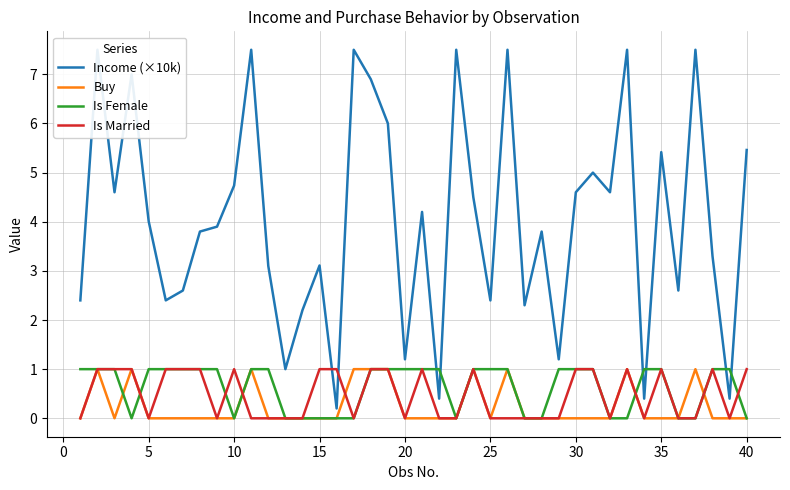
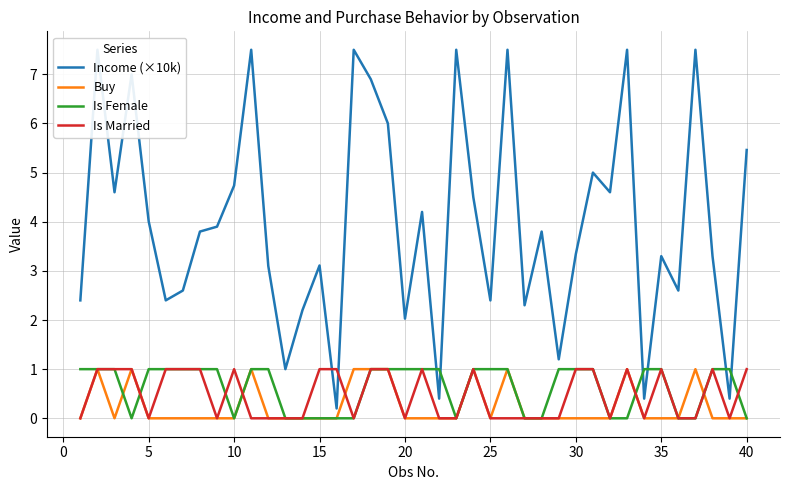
  {
    "Income (×10k)": {
      "5": 4.0,
      "10": 4.7,
      "15": 3.1,
-     "20": 1.2,
+     "20": 2.0,
      "25": 2.4,
-     "30": 4.6,
-     "35": 5.4,
+     "30": 3.3,
+     "35": 3.3,
      "40": 5.5
    },
    "Buy": {
      "30": 0.0,
      "35": 0.0
    },
    "Is Female": {
      "5": 1.0,
      "20": 1.0,
      "25": 1.0
    },
    "Is Married": {
      "10": 1.0,
      "15": 1.0,
      "40": 1.0
    }
  }
